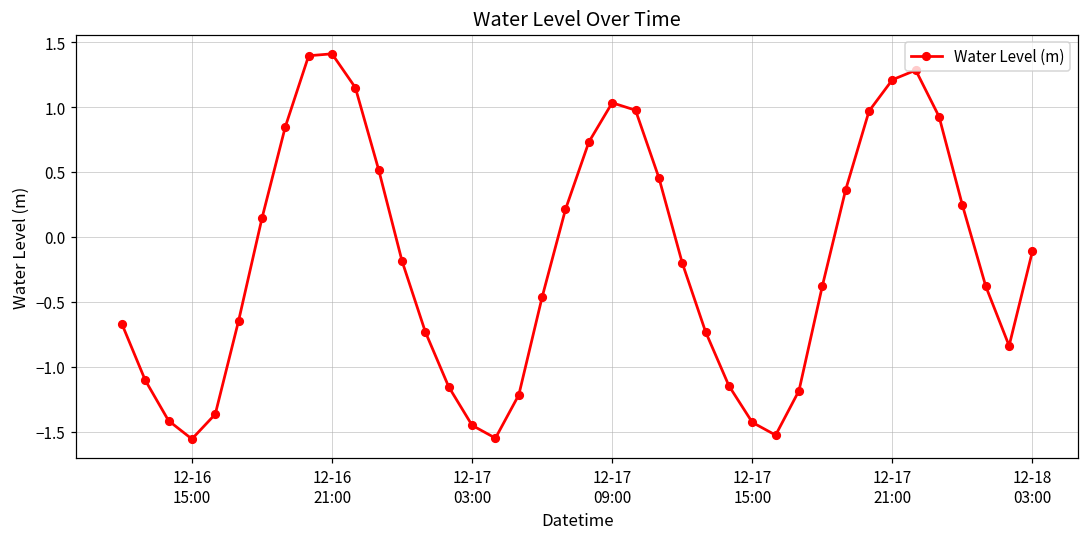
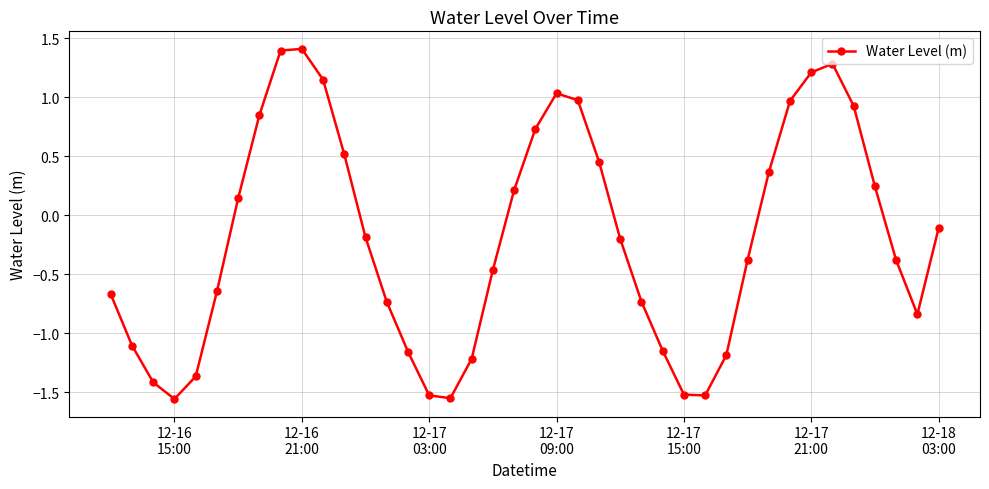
  {
    "12-16 15:00": -1.56,
    "12-16 21:00": 1.41,
-   "12-17 03:00": -1.45,
+   "12-17 03:00": -1.53,
    "12-17 09:00": 1.03,
-   "12-17 15:00": -1.43,
+   "12-17 15:00": -1.52,
    "12-17 21:00": 1.21,
    "12-18 03:00": -0.11
  }
